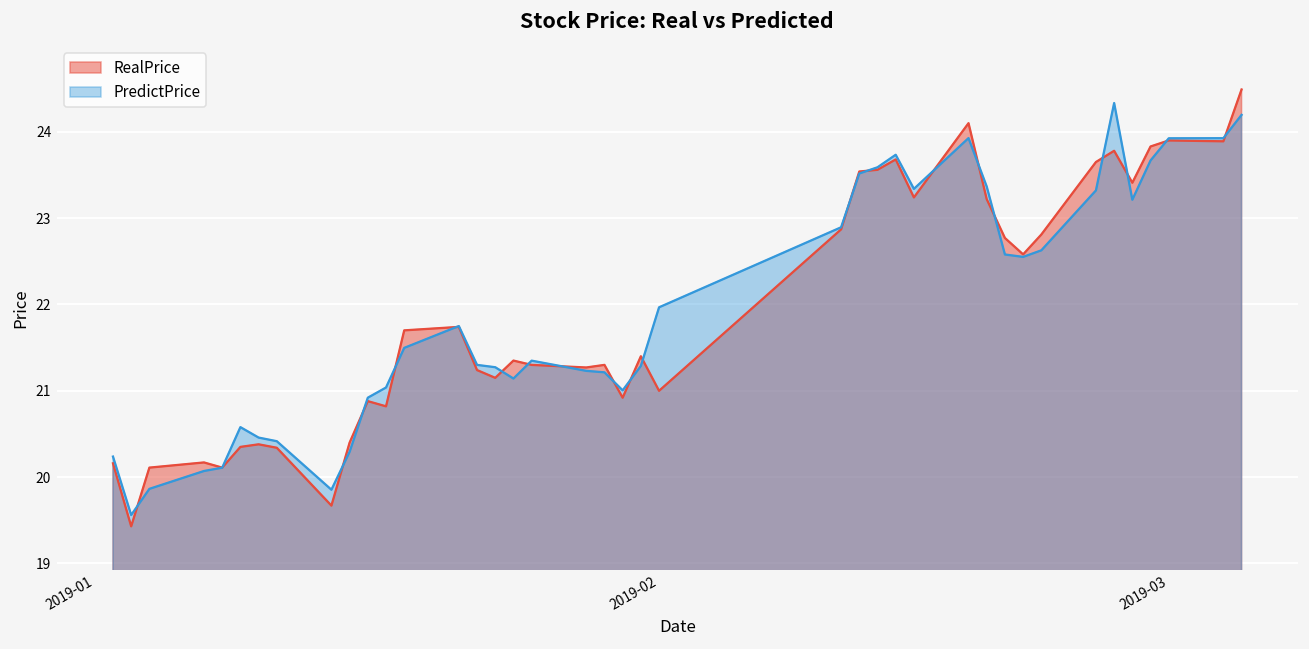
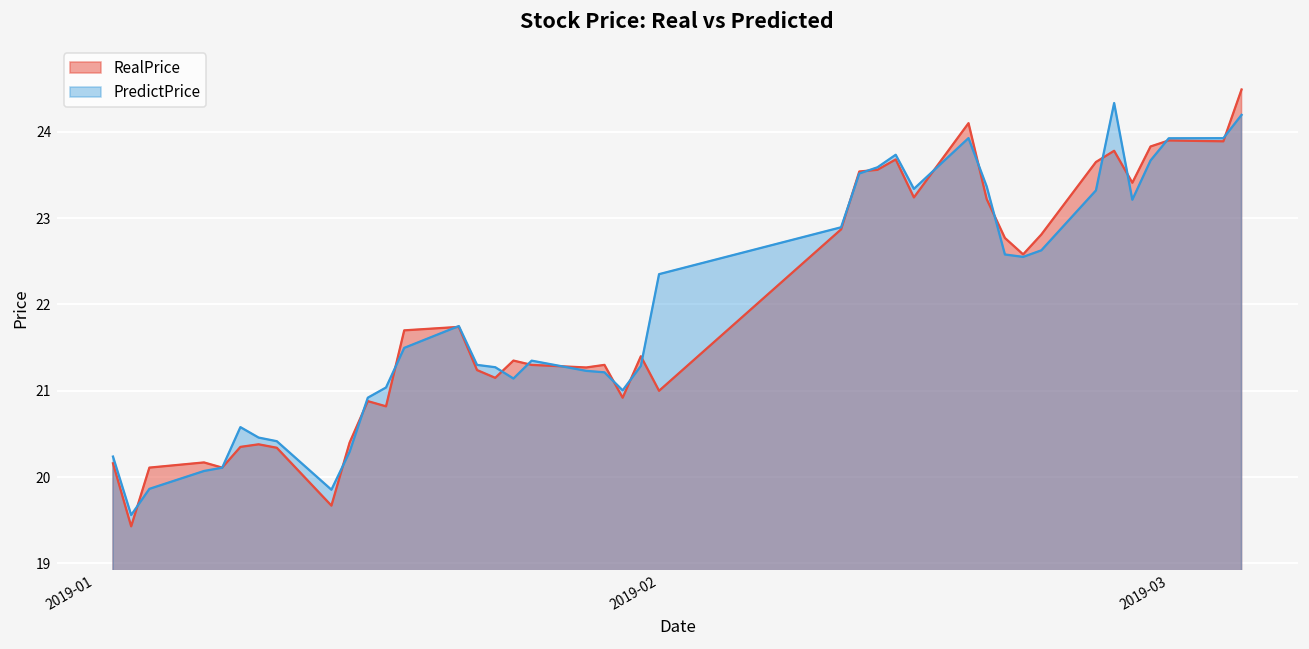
  {
    "RealPrice": {
      "2019-02": 21.0
    },
    "PredictPrice": {
-     "2019-02": 22.0
+     "2019-02": 22.4
    }
  }
